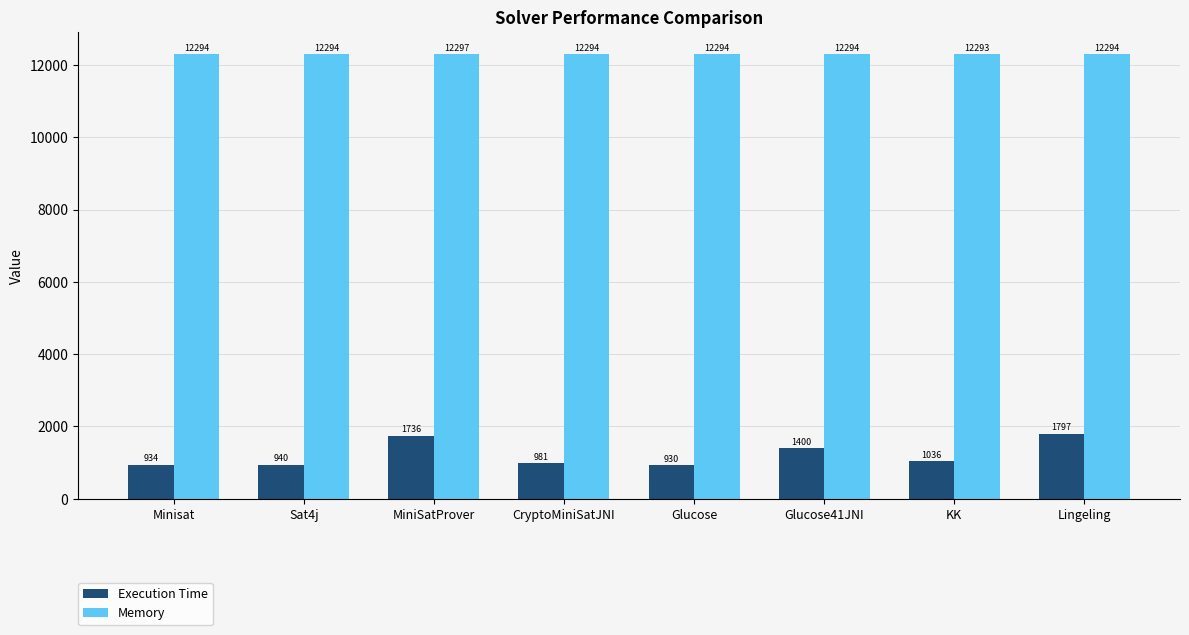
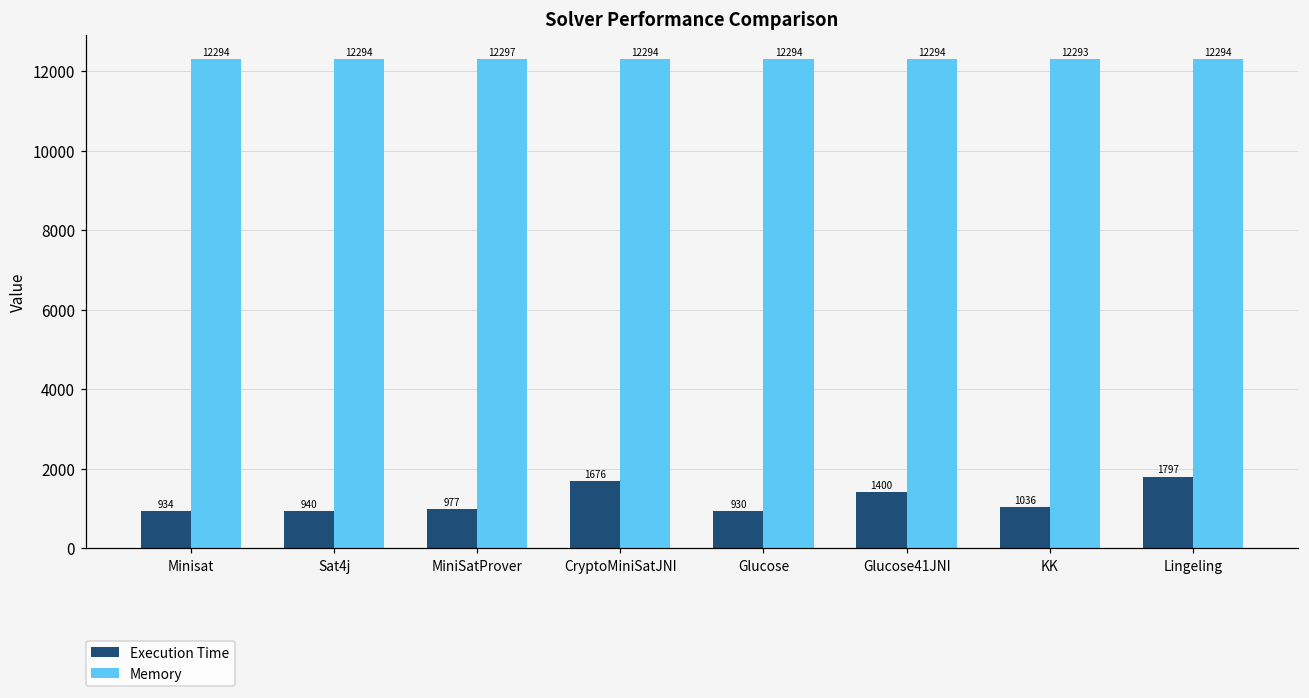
  {
    "Execution Time": {
      "Minisat": 934,
      "Sat4j": 940,
-     "MiniSatProver": 1736,
-     "CryptoMiniSatJNI": 981,
+     "MiniSatProver": 977,
+     "CryptoMiniSatJNI": 1676,
      "Glucose": 930,
      "Glucose41JNI": 1400,
      "KK": 1036,
      "Lingeling": 1797
    },
    "Memory": {
      "Minisat": 12294,
      "Sat4j": 12294,
      "MiniSatProver": 12297,
      "CryptoMiniSatJNI": 12294,
      "Glucose": 12294,
      "Glucose41JNI": 12294,
      "KK": 12293,
      "Lingeling": 12294
    }
  }
